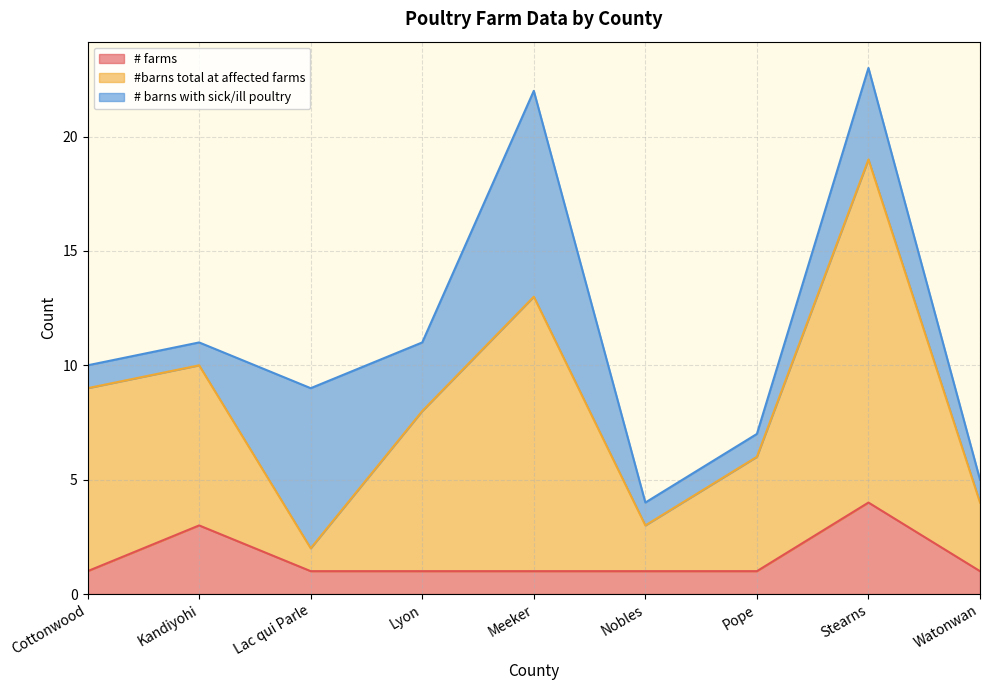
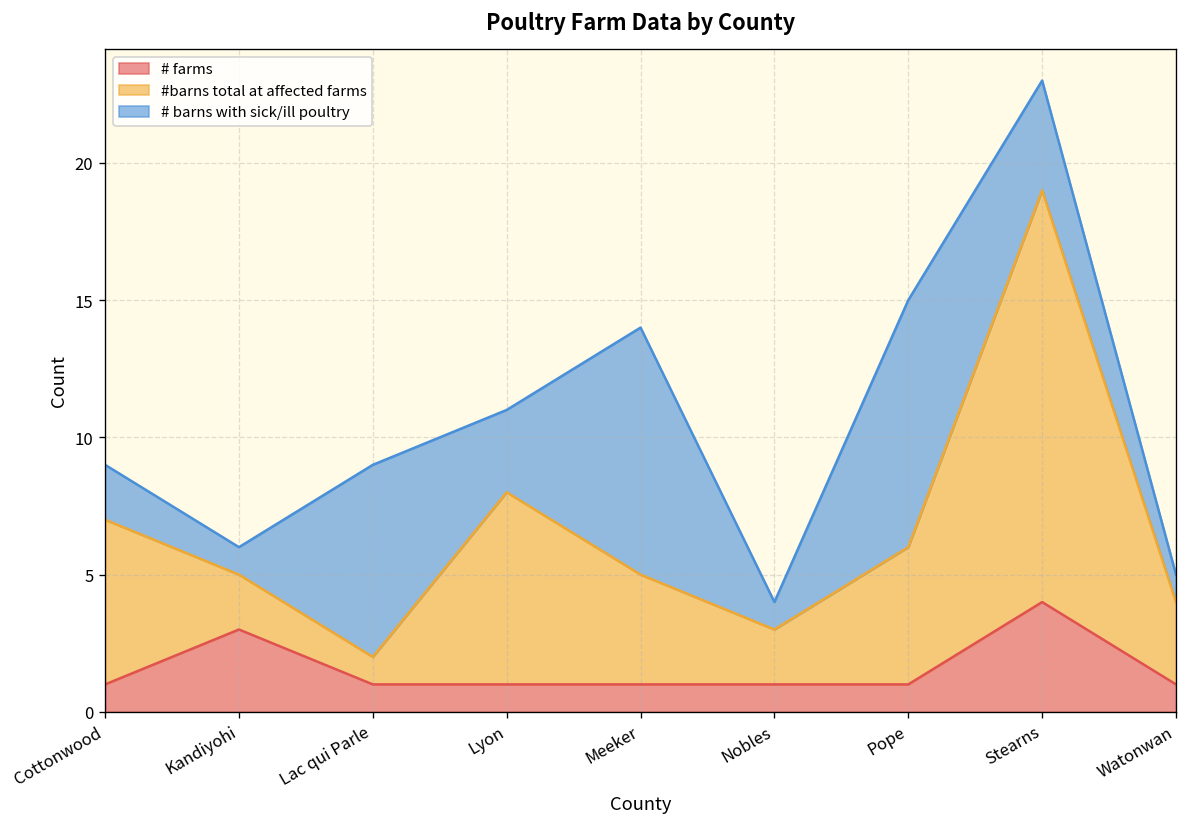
  {
    "# farms": {
      "Cottonwood": 1,
      "Kandiyohi": 3,
      "Lac qui Parle": 1,
      "Lyon": 1,
      "Meeker": 1,
      "Nobles": 1,
      "Pope": 1,
      "Stearns": 4,
      "Watonwan": 1
    },
    "#barns total at affected farms": {
-     "Cottonwood": 8,
-     "Kandiyohi": 7,
+     "Cottonwood": 6,
+     "Kandiyohi": 2,
      "Lac qui Parle": 1,
      "Lyon": 7,
-     "Meeker": 12,
+     "Meeker": 4,
      "Nobles": 2,
      "Pope": 5,
      "Stearns": 15,
      "Watonwan": 3
    },
    "# barns with sick/ill poultry": {
-     "Cottonwood": 1,
+     "Cottonwood": 2,
      "Kandiyohi": 1,
      "Lac qui Parle": 7,
      "Lyon": 3,
      "Meeker": 9,
      "Nobles": 1,
-     "Pope": 1,
+     "Pope": 9,
      "Stearns": 4,
      "Watonwan": 1
    }
  }
